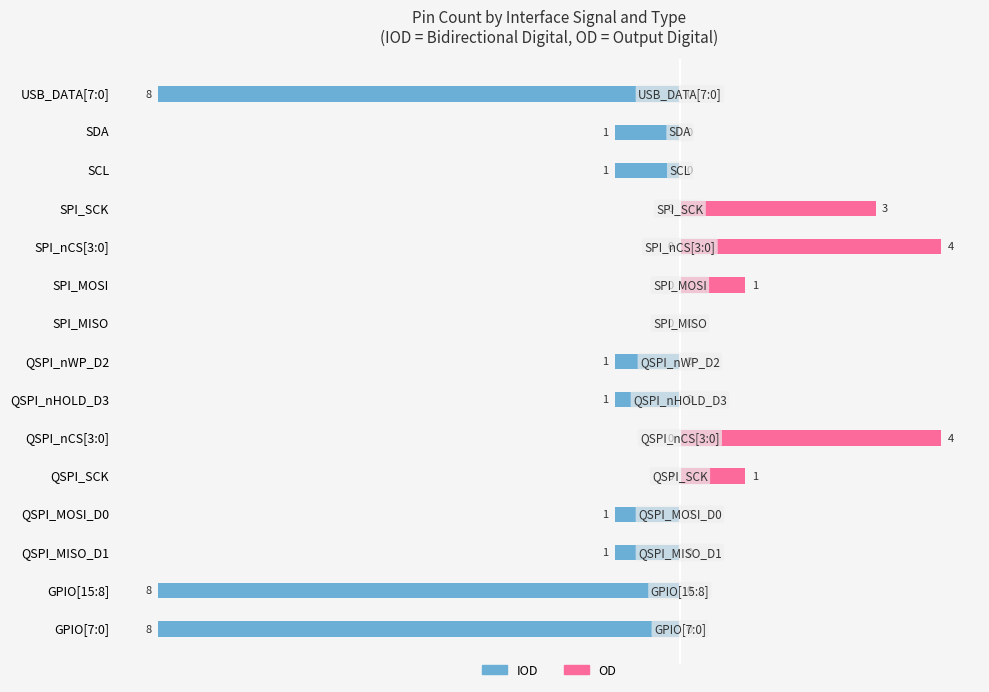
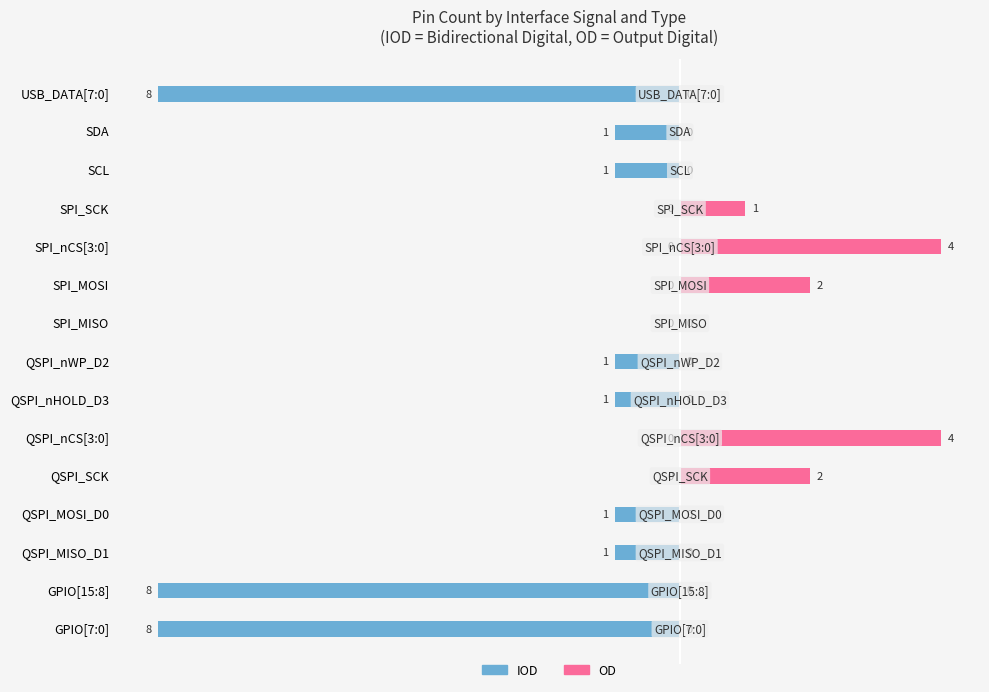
  {
    "OD": {
-     "SPI_SCK": 3,
+     "SPI_SCK": 1,
      "SPI_nCS[3:0]": 4,
-     "SPI_MOSI": 1,
+     "SPI_MOSI": 2,
      "QSPI_nCS[3:0]": 4,
-     "QSPI_SCK": 1
+     "QSPI_SCK": 2
    }
  }
